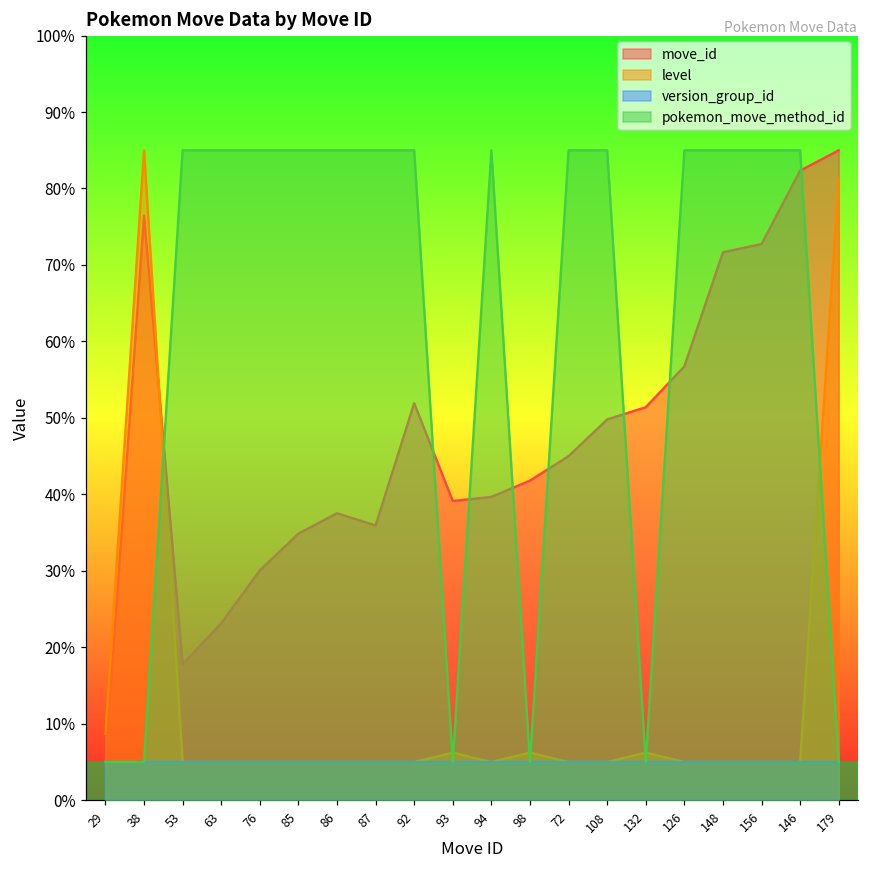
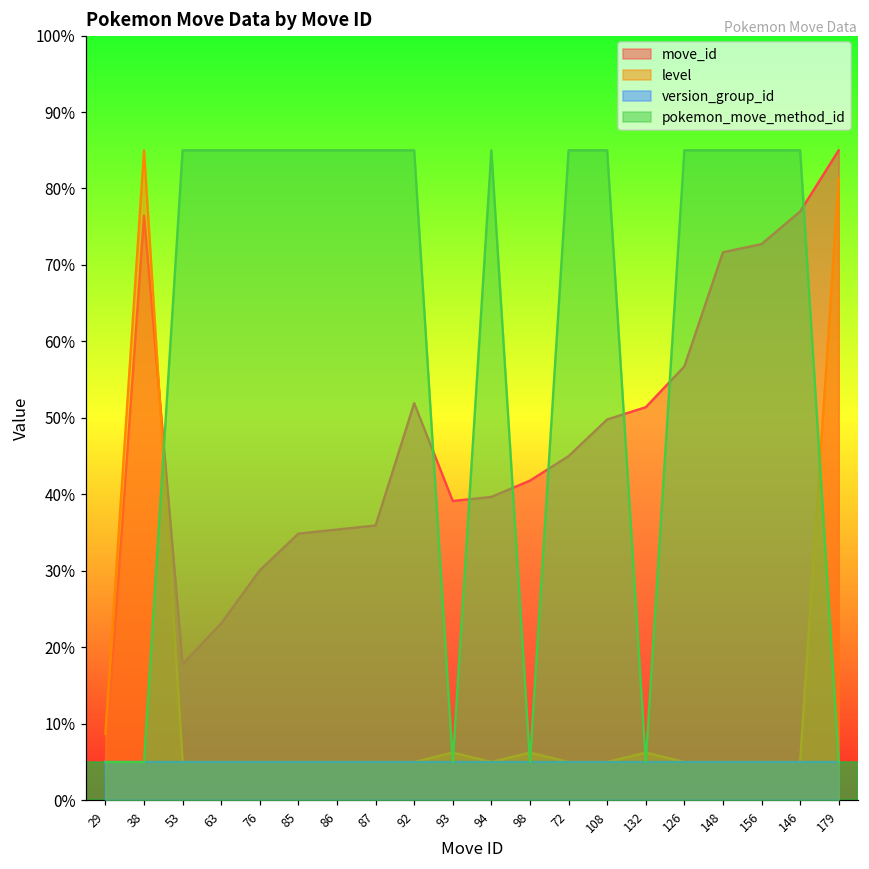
  {
    "move_id": {
      "38": "76%",
      "53": "18%",
      "63": "23%",
      "76": "30%",
      "85": "35%",
-     "86": "38%",
+     "86": "35%",
      "87": "36%",
      "92": "52%",
      "93": "39%",
      "94": "40%",
      "98": "42%",
      "72": "45%",
      "108": "50%",
      "132": "51%",
      "126": "57%",
      "148": "72%",
      "156": "73%",
-     "146": "82%",
+     "146": "77%",
      "179": "85%"
    },
    "level": {
      "29": "9%",
      "38": "85%",
      "93": "6%",
      "98": "6%",
      "132": "6%",
      "179": "81%"
    },
    "pokemon_move_method_id": {
      "53": "85%",
      "63": "85%",
      "76": "85%",
      "85": "85%",
      "86": "85%",
      "87": "85%",
      "92": "85%",
      "94": "85%",
      "72": "85%",
      "108": "85%",
      "126": "85%",
      "148": "85%",
      "156": "85%",
      "146": "85%"
    }
  }
